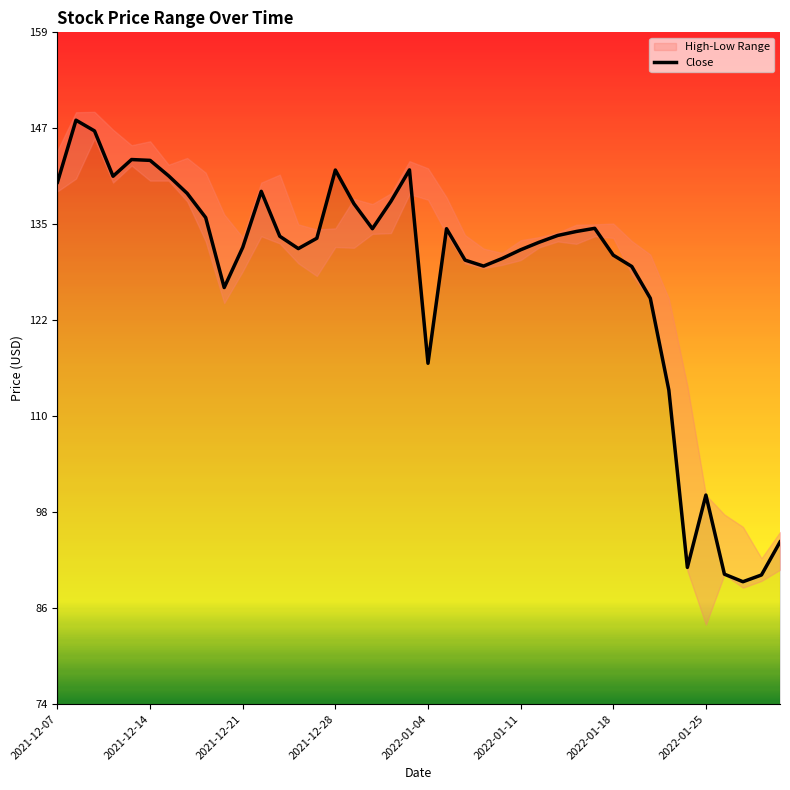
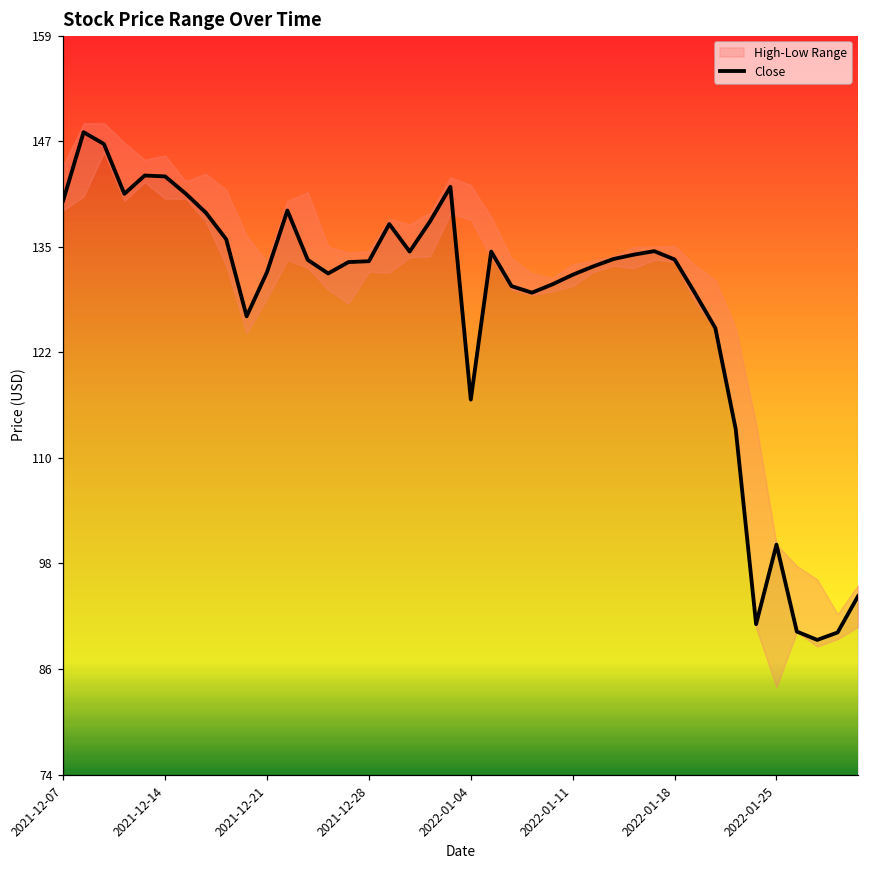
  {
    "Close": {
      "2021-12-07": 140,
      "2021-12-14": 143,
      "2021-12-21": 132,
-     "2021-12-28": 141,
+     "2021-12-28": 133,
      "2022-01-04": 117,
      "2022-01-11": 131,
-     "2022-01-18": 131
+     "2022-01-18": 133
    }
  }
